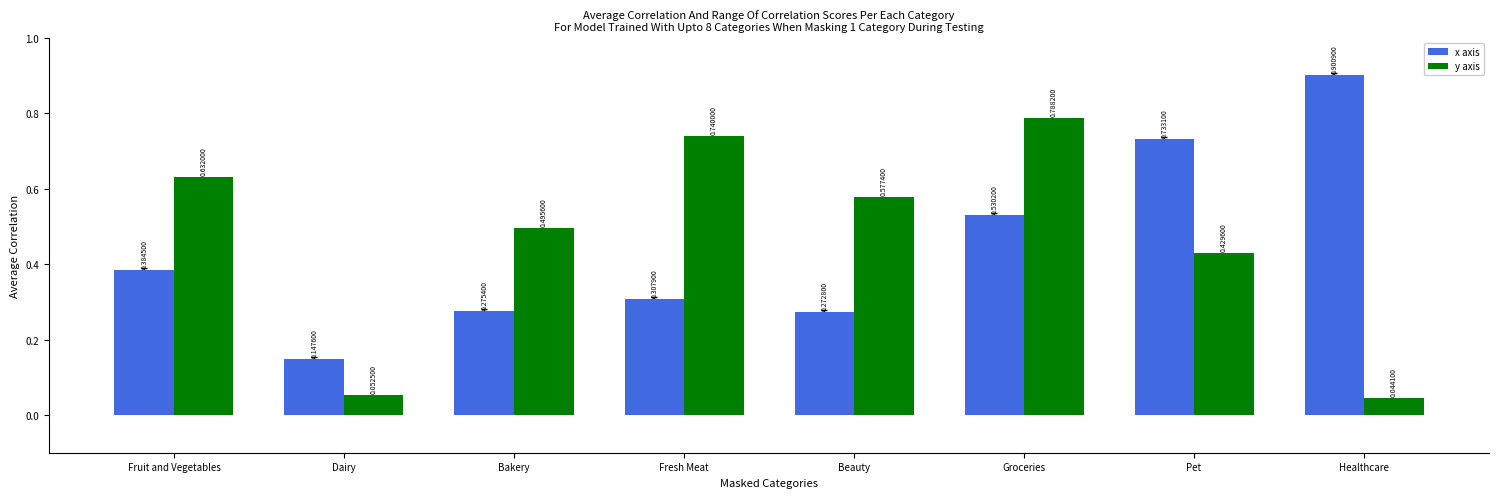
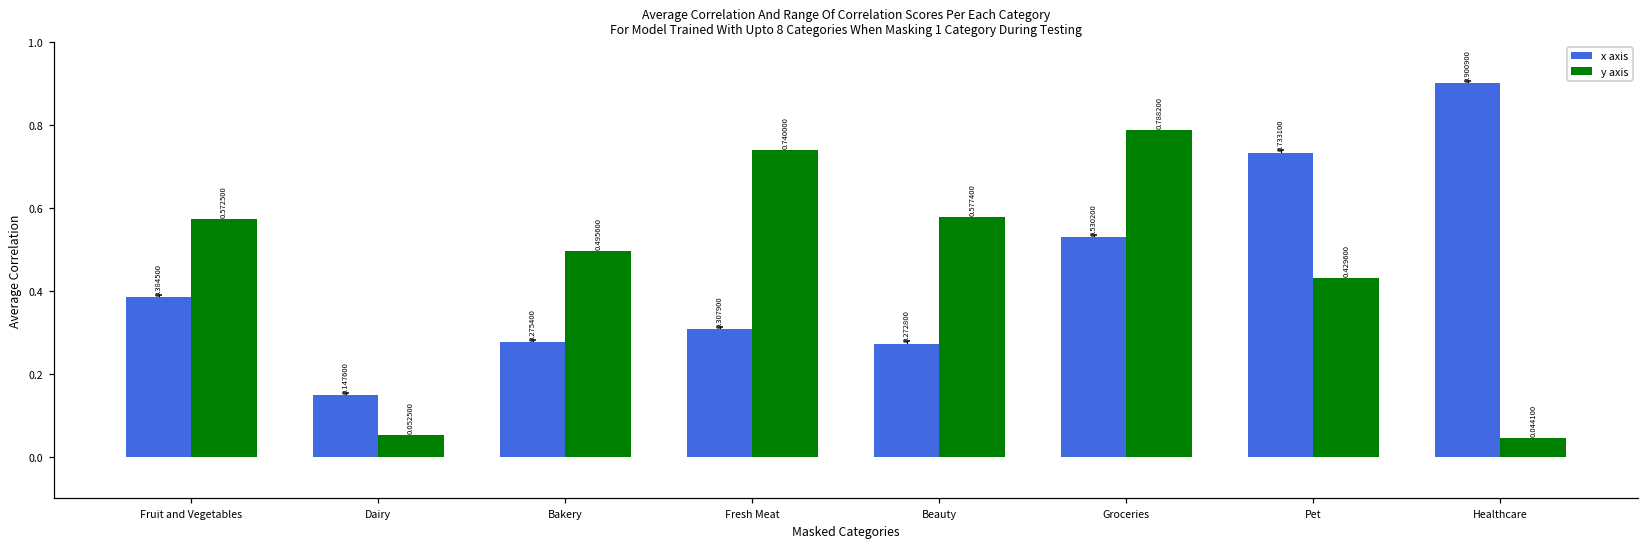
  {
    "y axis": {
-     "Fruit and Vegetables": 0.632000,
+     "Fruit and Vegetables": 0.572500,
      "Dairy": 0.052500,
      "Bakery": 0.495600,
      "Fresh Meat": 0.740000,
      "Beauty": 0.577400,
      "Groceries": 0.788200,
      "Pet": 0.429600,
      "Healthcare": 0.044100
    }
  }
